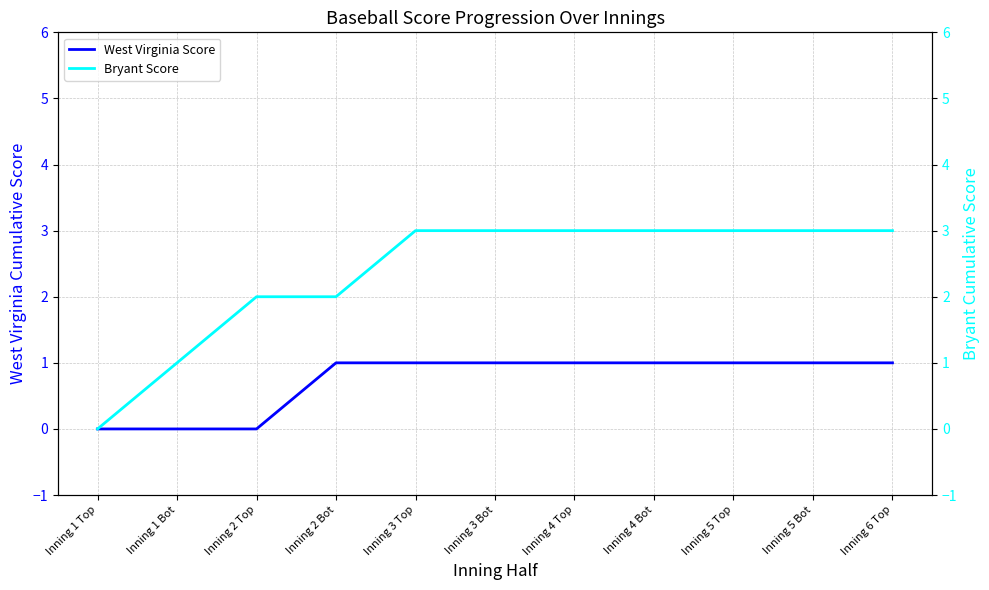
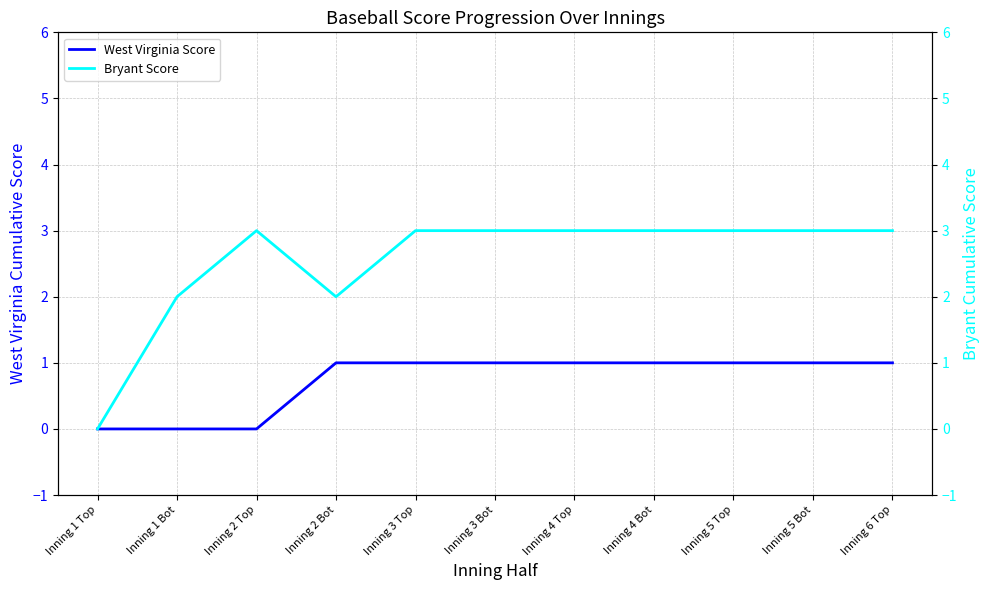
  {
    "West Virginia Score": {
      "Inning 1 Top": 0.0,
      "Inning 1 Bot": 0.0,
      "Inning 2 Top": 0.0,
      "Inning 2 Bot": 1.0,
      "Inning 3 Top": 1.0,
      "Inning 3 Bot": 1.0,
      "Inning 4 Top": 1.0,
      "Inning 4 Bot": 1.0,
      "Inning 5 Top": 1.0,
      "Inning 5 Bot": 1.0,
      "Inning 6 Top": 1.0
    },
    "Bryant Score": {
      "Inning 1 Top": 0,
-     "Inning 1 Bot": 1,
-     "Inning 2 Top": 2,
+     "Inning 1 Bot": 2,
+     "Inning 2 Top": 3,
      "Inning 2 Bot": 2,
      "Inning 3 Top": 3,
      "Inning 3 Bot": 3,
      "Inning 4 Top": 3,
      "Inning 4 Bot": 3,
      "Inning 5 Top": 3,
      "Inning 5 Bot": 3,
      "Inning 6 Top": 3
    }
  }
